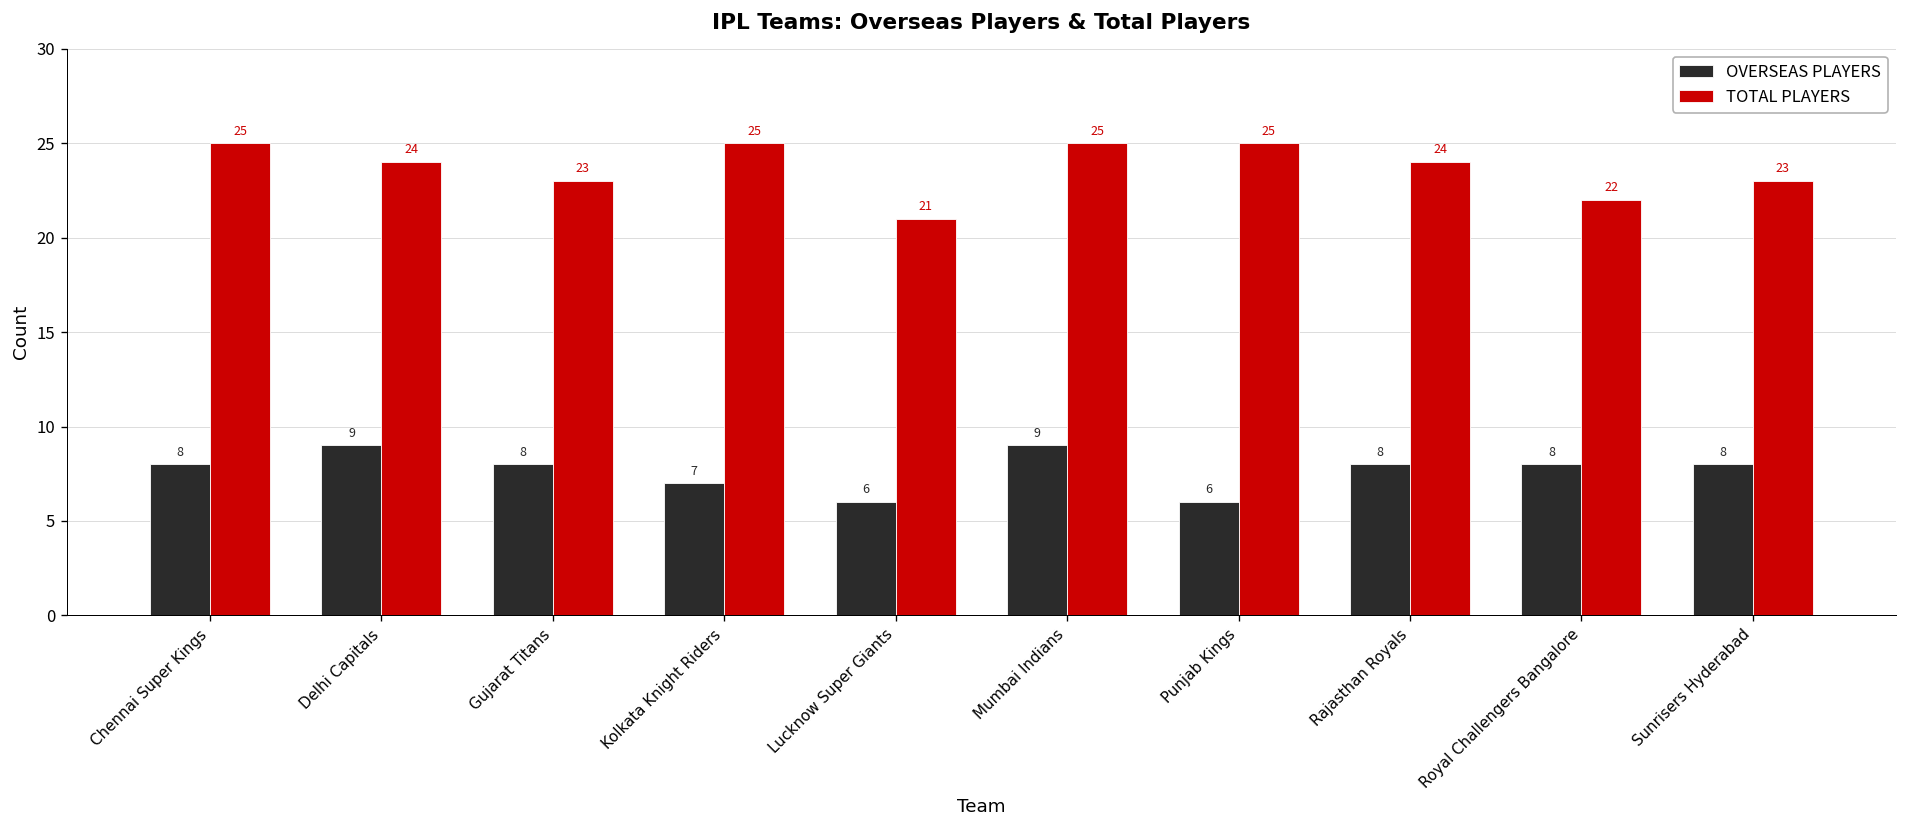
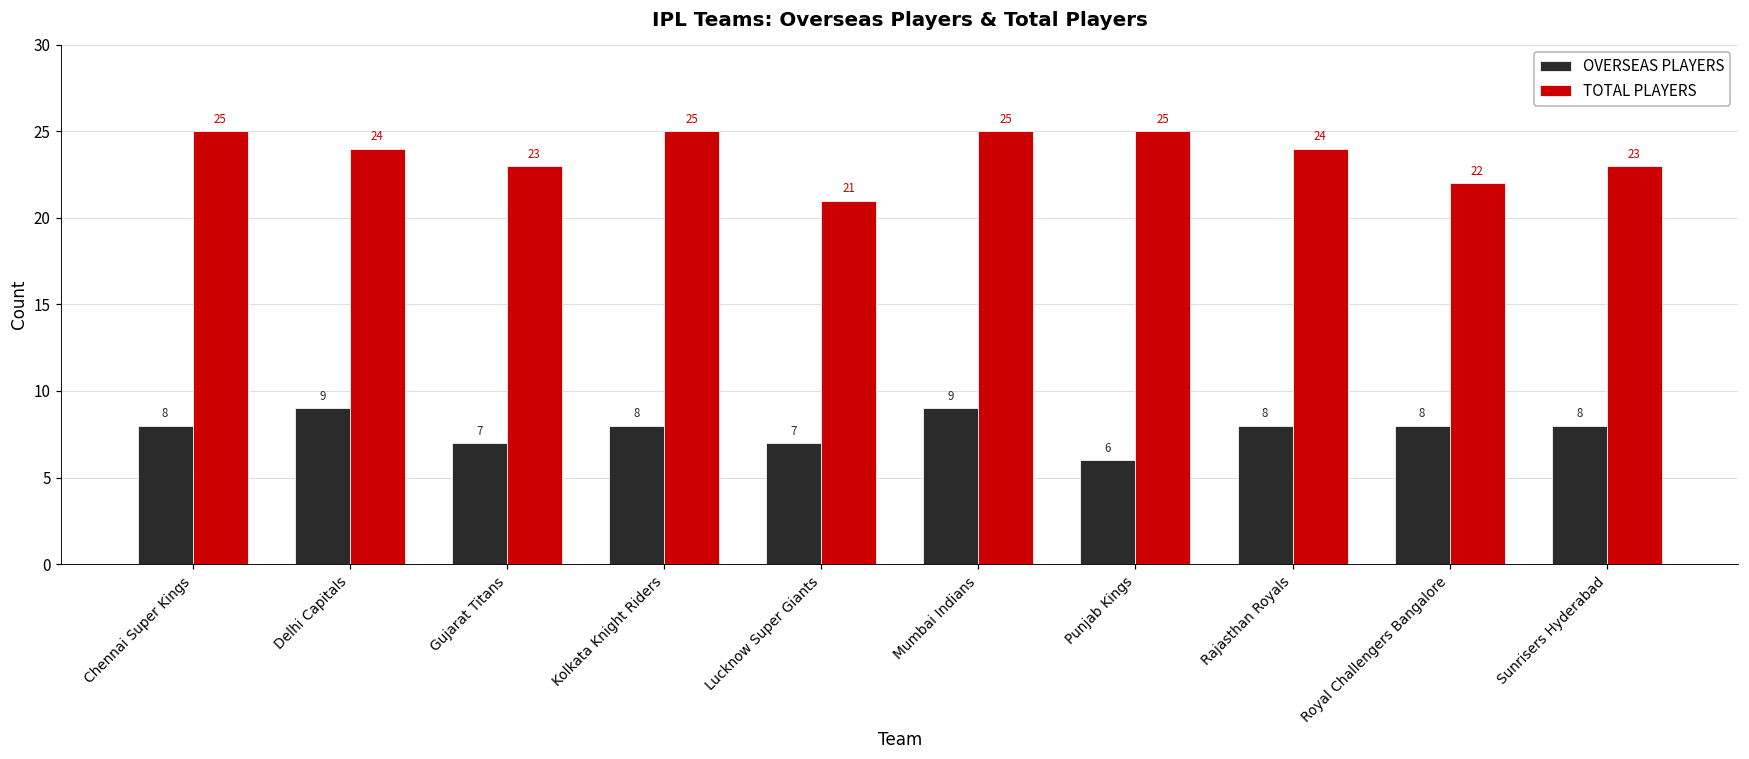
  {
    "OVERSEAS PLAYERS": {
      "Chennai Super Kings": 8,
      "Delhi Capitals": 9,
-     "Gujarat Titans": 8,
-     "Kolkata Knight Riders": 7,
-     "Lucknow Super Giants": 6,
+     "Gujarat Titans": 7,
+     "Kolkata Knight Riders": 8,
+     "Lucknow Super Giants": 7,
      "Mumbai Indians": 9,
      "Punjab Kings": 6,
      "Rajasthan Royals": 8,
      "Royal Challengers Bangalore": 8,
      "Sunrisers Hyderabad": 8
    },
    "TOTAL PLAYERS": {
      "Chennai Super Kings": 25,
      "Delhi Capitals": 24,
      "Gujarat Titans": 23,
      "Kolkata Knight Riders": 25,
      "Lucknow Super Giants": 21,
      "Mumbai Indians": 25,
      "Punjab Kings": 25,
      "Rajasthan Royals": 24,
      "Royal Challengers Bangalore": 22,
      "Sunrisers Hyderabad": 23
    }
  }
